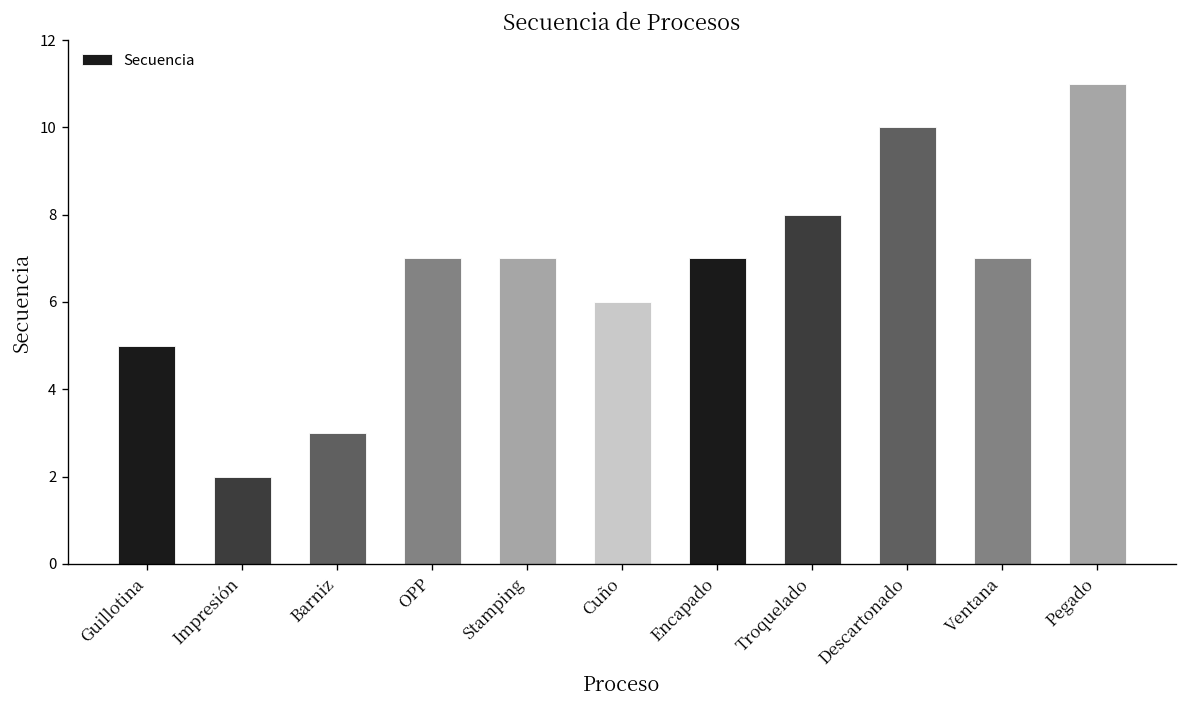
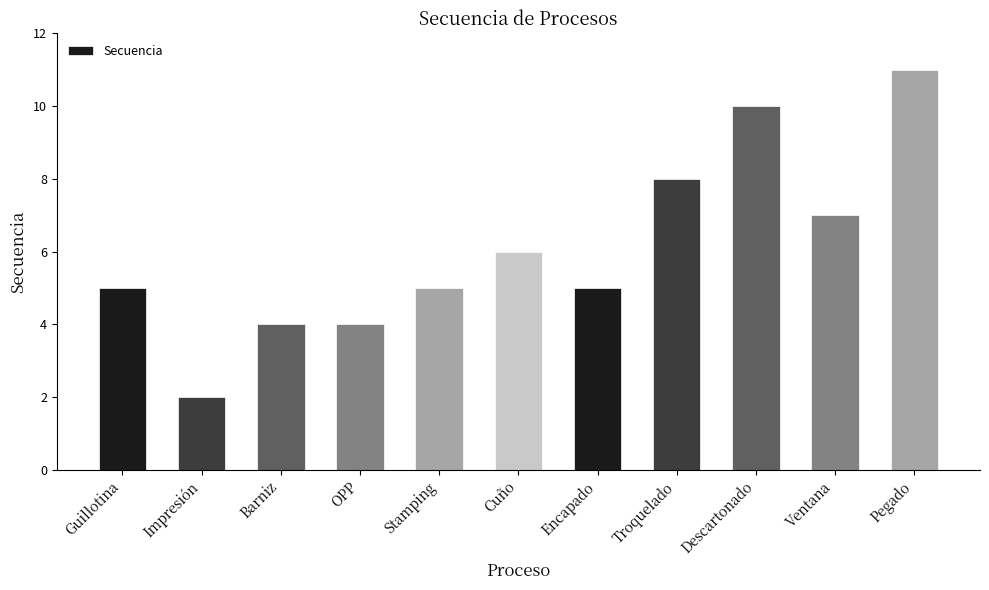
  {
    "Guillotina": 5,
    "Impresión": 2,
-   "Barniz": 3,
-   "OPP": 7,
-   "Stamping": 7,
+   "Barniz": 4,
+   "OPP": 4,
+   "Stamping": 5,
    "Cuño": 6,
-   "Encapado": 7,
+   "Encapado": 5,
    "Troquelado": 8,
    "Descartonado": 10,
    "Ventana": 7,
    "Pegado": 11
  }
